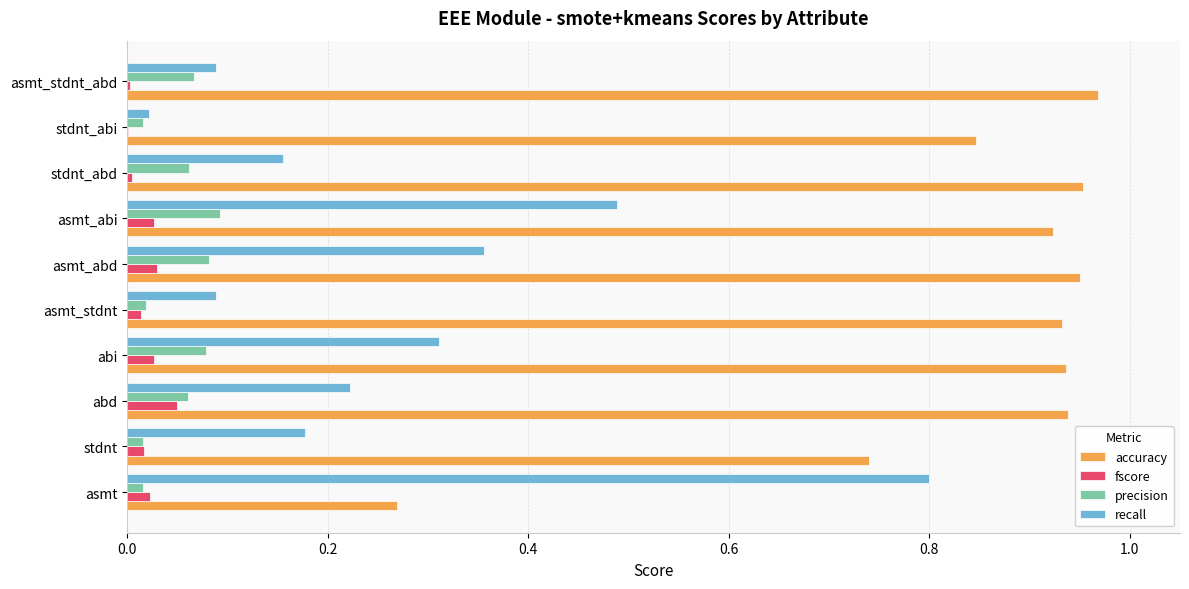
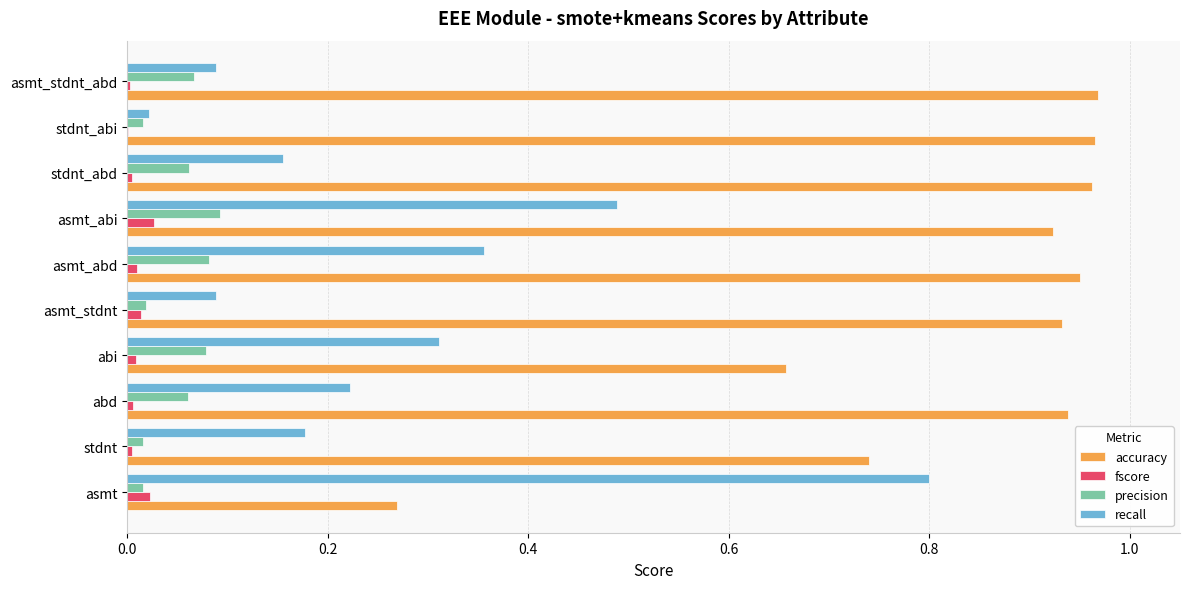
  {
    "accuracy": {
      "asmt_stdnt_abd": 0.969,
-     "stdnt_abi": 0.847,
-     "stdnt_abd": 0.953,
+     "stdnt_abi": 0.965,
+     "stdnt_abd": 0.962,
      "asmt_abi": 0.923,
      "asmt_abd": 0.950,
      "asmt_stdnt": 0.933,
-     "abi": 0.937,
+     "abi": 0.657,
      "abd": 0.938,
      "stdnt": 0.740,
      "asmt": 0.269
    },
    "fscore": {
      "asmt_stdnt_abd": 0.003,
      "stdnt_abd": 0.005,
      "asmt_abi": 0.027,
-     "asmt_abd": 0.030,
+     "asmt_abd": 0.010,
      "asmt_stdnt": 0.014,
-     "abi": 0.027,
-     "abd": 0.050,
-     "stdnt": 0.017,
+     "abi": 0.009,
+     "abd": 0.006,
+     "stdnt": 0.005,
      "asmt": 0.023
    }
  }
